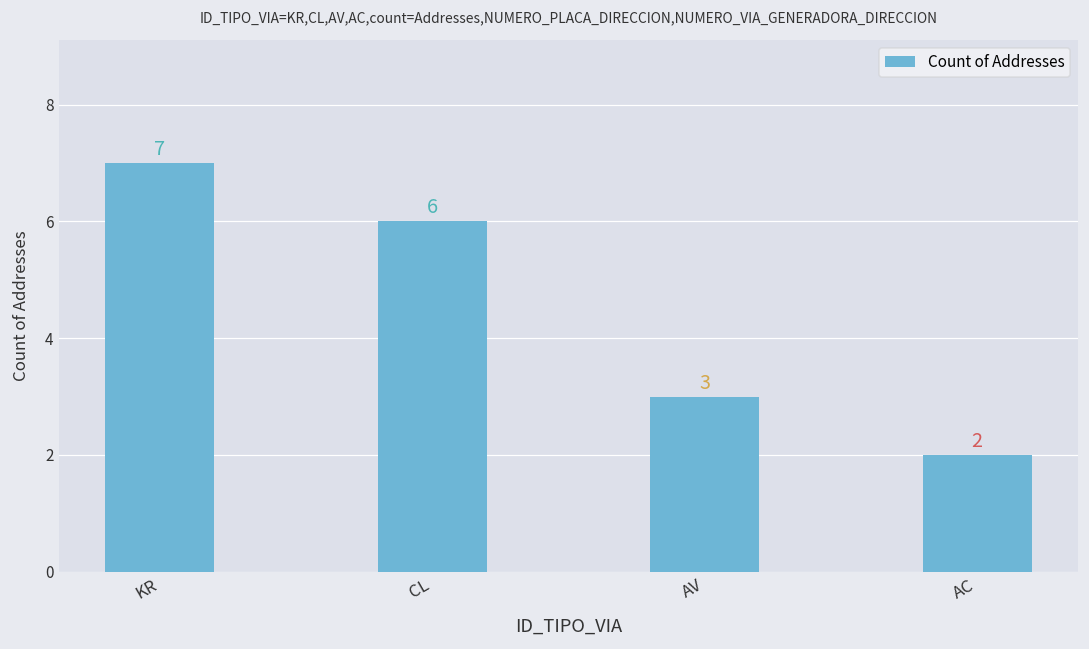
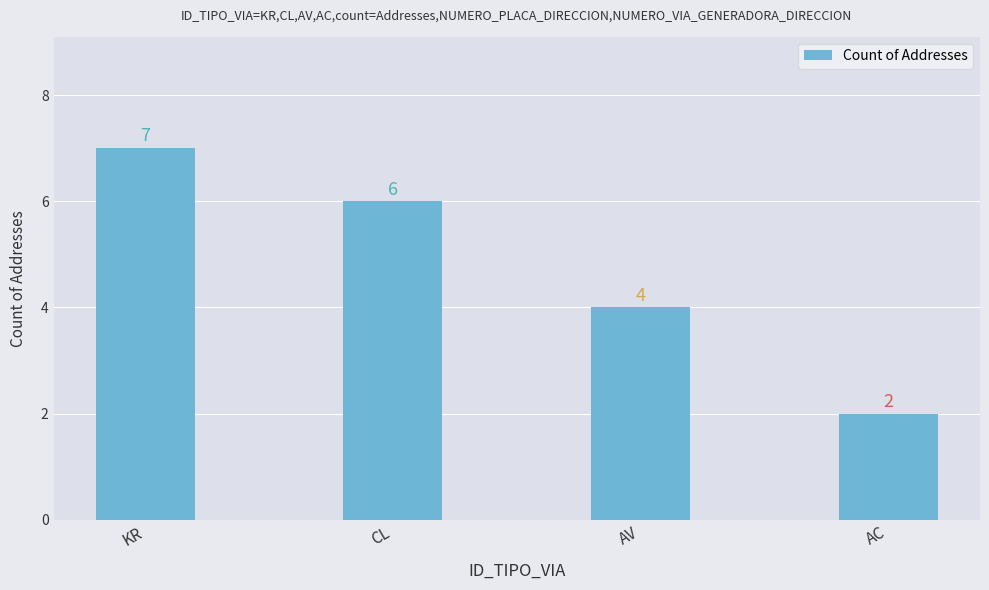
  {
    "KR": 7,
    "CL": 6,
-   "AV": 3,
+   "AV": 4,
    "AC": 2
  }
